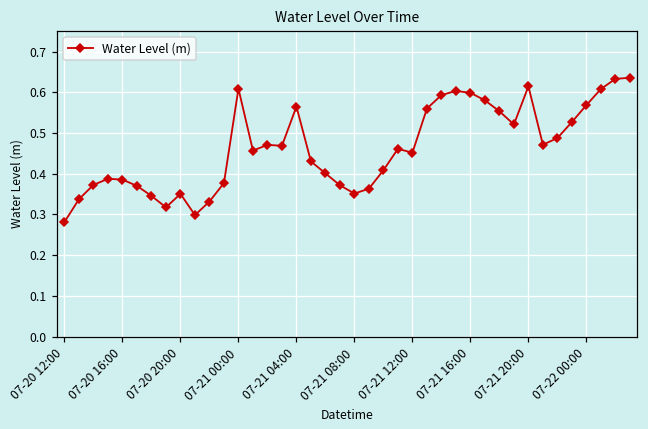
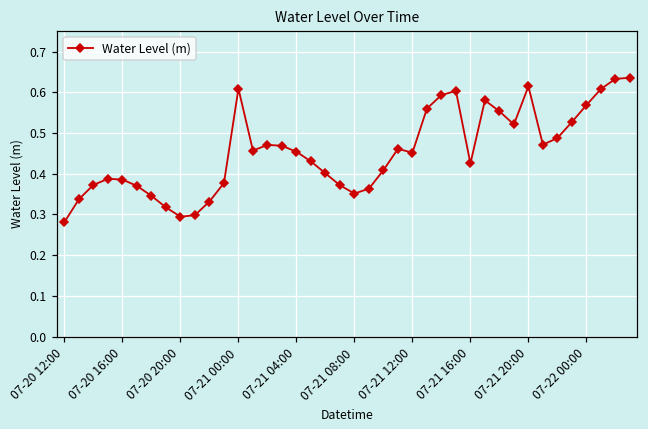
  {
    "07-20 12:00": 0.28,
    "07-20 16:00": 0.39,
-   "07-20 20:00": 0.35,
+   "07-20 20:00": 0.29,
    "07-21 00:00": 0.61,
-   "07-21 04:00": 0.56,
+   "07-21 04:00": 0.45,
    "07-21 08:00": 0.35,
    "07-21 12:00": 0.45,
-   "07-21 16:00": 0.60,
+   "07-21 16:00": 0.43,
    "07-21 20:00": 0.61,
    "07-22 00:00": 0.57
  }
